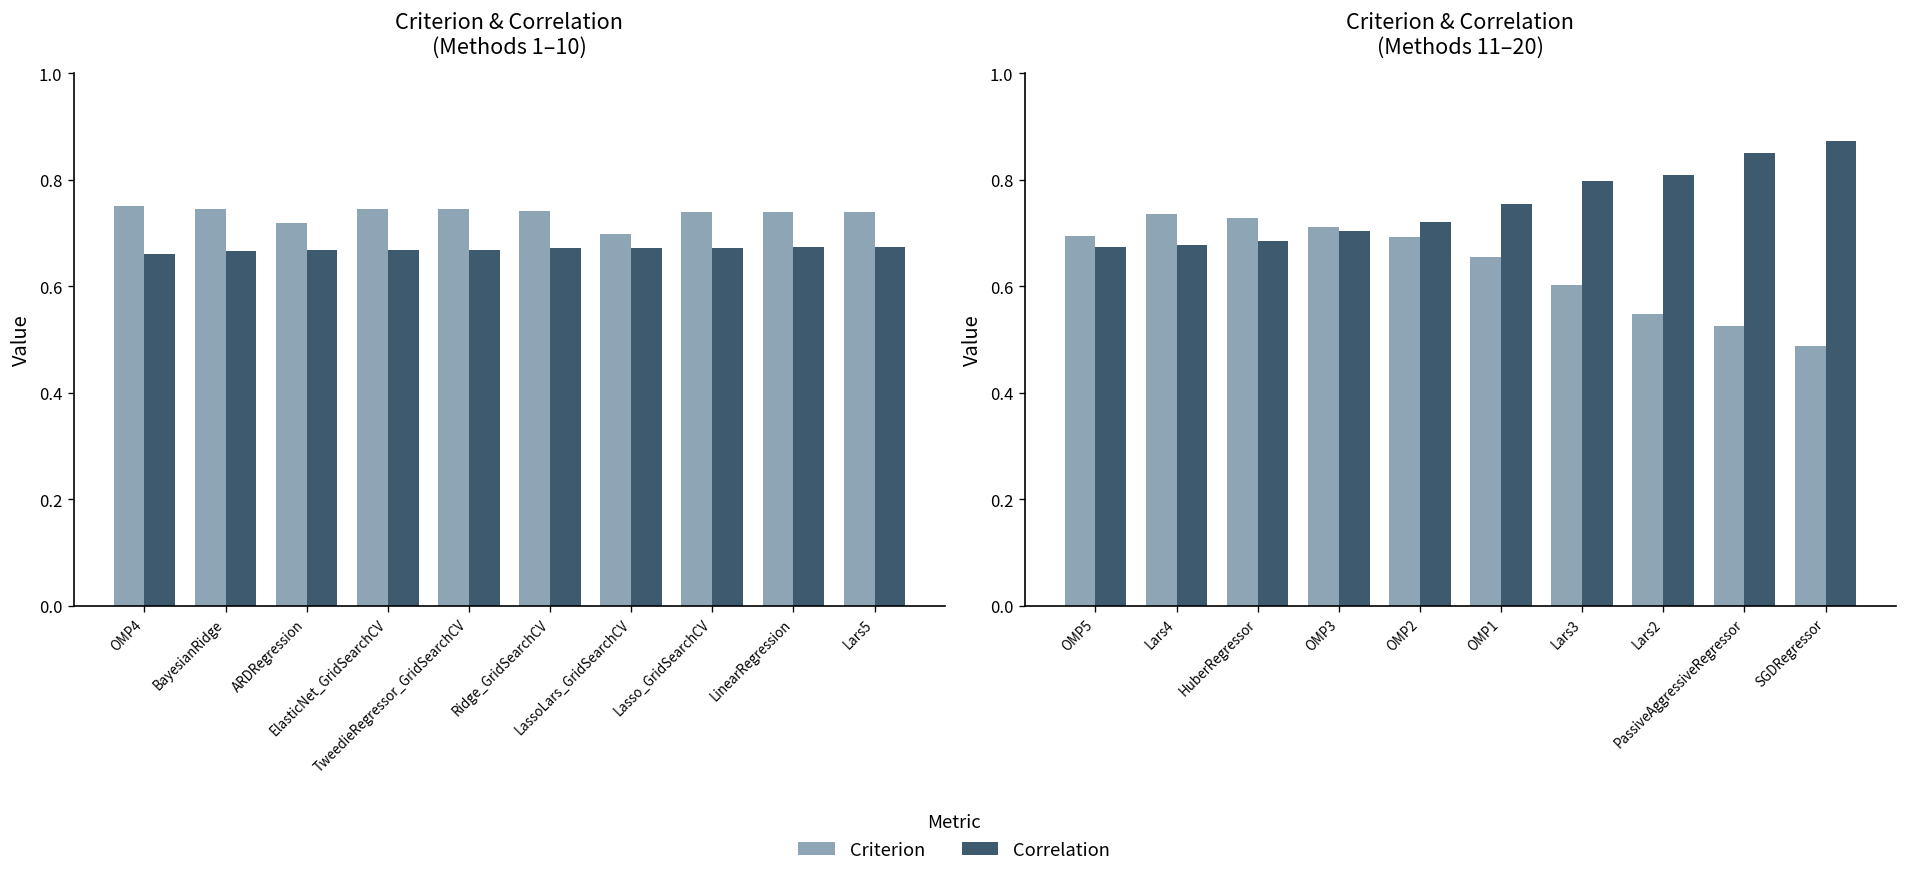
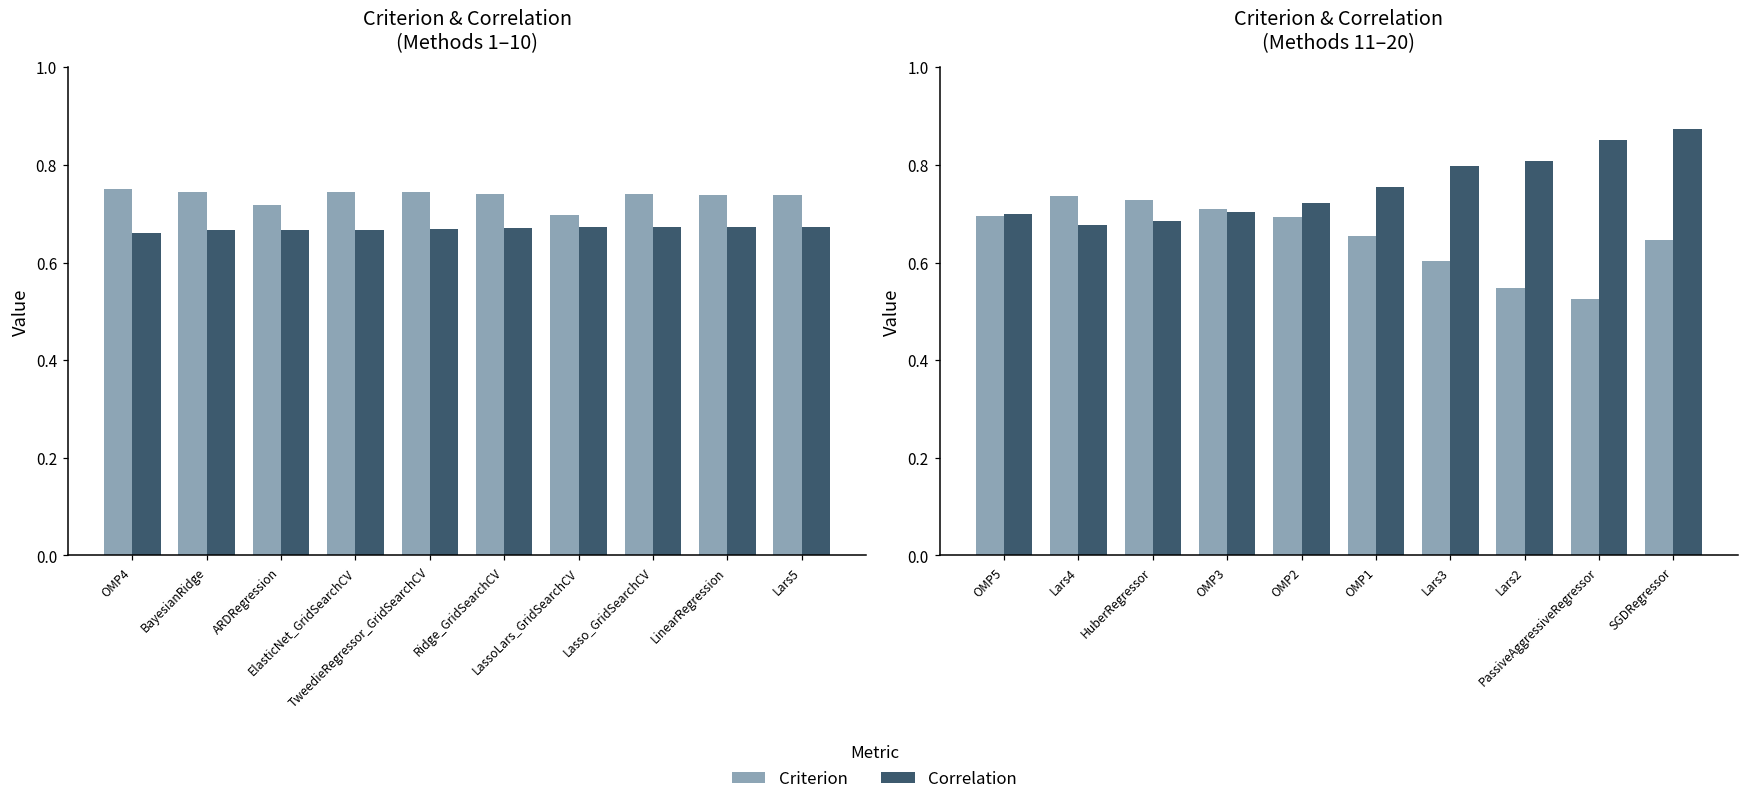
  {
    "Criterion & Correlation (Methods 1–10)": {
      "Criterion": {
        "OMP4": 0.75,
        "BayesianRidge": 0.75,
        "ARDRegression": 0.72,
        "ElasticNet_GridSearchCV": 0.74,
        "TweedieRegressor_GridSearchCV": 0.74,
        "Ridge_GridSearchCV": 0.74,
        "LassoLars_GridSearchCV": 0.70,
        "Lasso_GridSearchCV": 0.74,
        "LinearRegression": 0.74,
        "Lars5": 0.74
      },
      "Correlation": {
        "OMP4": 0.66,
        "BayesianRidge": 0.67,
        "ARDRegression": 0.67,
        "ElasticNet_GridSearchCV": 0.67,
        "TweedieRegressor_GridSearchCV": 0.67,
        "Ridge_GridSearchCV": 0.67,
        "LassoLars_GridSearchCV": 0.67,
        "Lasso_GridSearchCV": 0.67,
        "LinearRegression": 0.67,
        "Lars5": 0.67
      }
    },
    "Criterion & Correlation (Methods 11–20)": {
      "Criterion": {
        "OMP5": 0.69,
        "Lars4": 0.74,
        "HuberRegressor": 0.73,
        "OMP3": 0.71,
        "OMP2": 0.69,
        "OMP1": 0.66,
        "Lars3": 0.60,
        "Lars2": 0.55,
        "PassiveAggressiveRegressor": 0.53,
-       "SGDRegressor": 0.49
+       "SGDRegressor": 0.65
      },
      "Correlation": {
-       "OMP5": 0.67,
+       "OMP5": 0.70,
        "Lars4": 0.68,
        "HuberRegressor": 0.68,
        "OMP3": 0.70,
        "OMP2": 0.72,
        "OMP1": 0.76,
        "Lars3": 0.80,
        "Lars2": 0.81,
        "PassiveAggressiveRegressor": 0.85,
        "SGDRegressor": 0.87
      }
    }
  }
